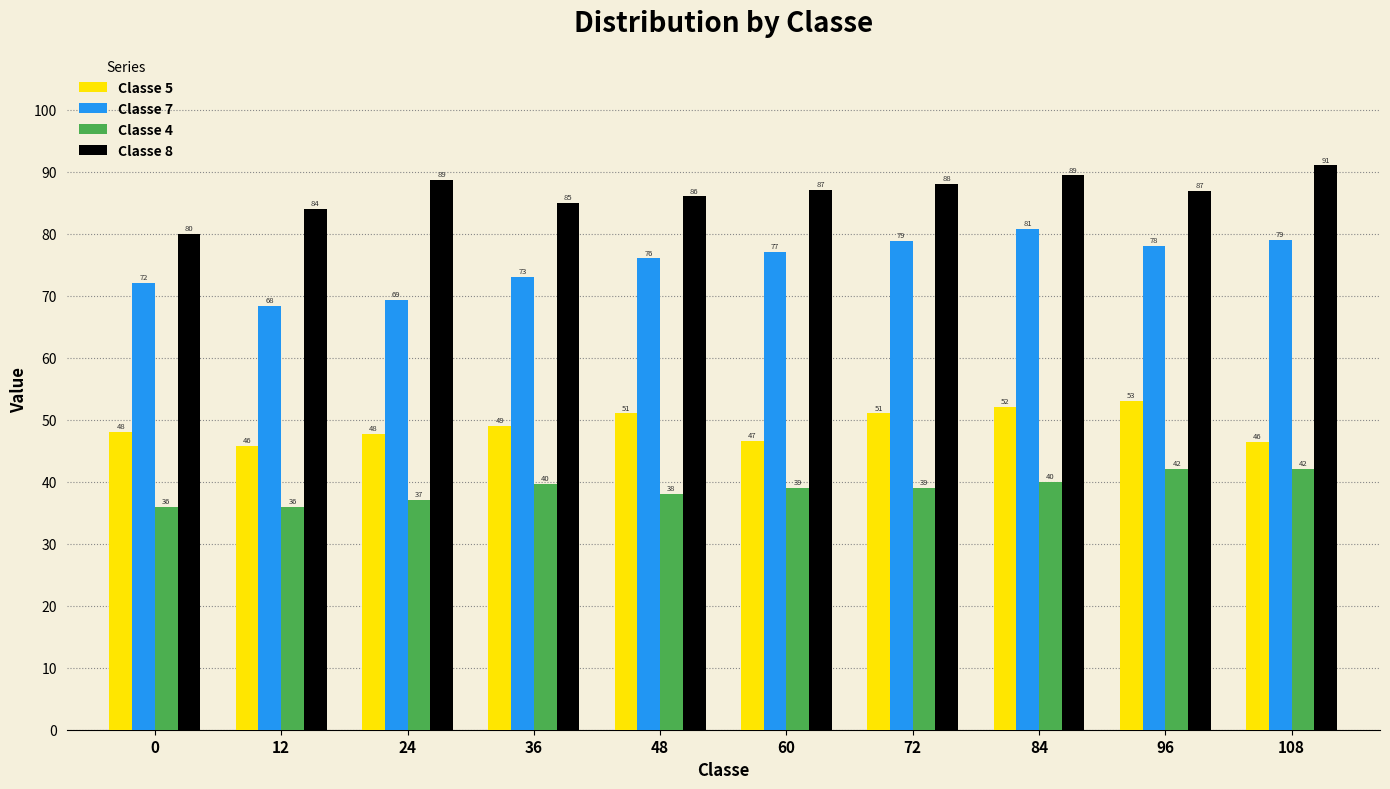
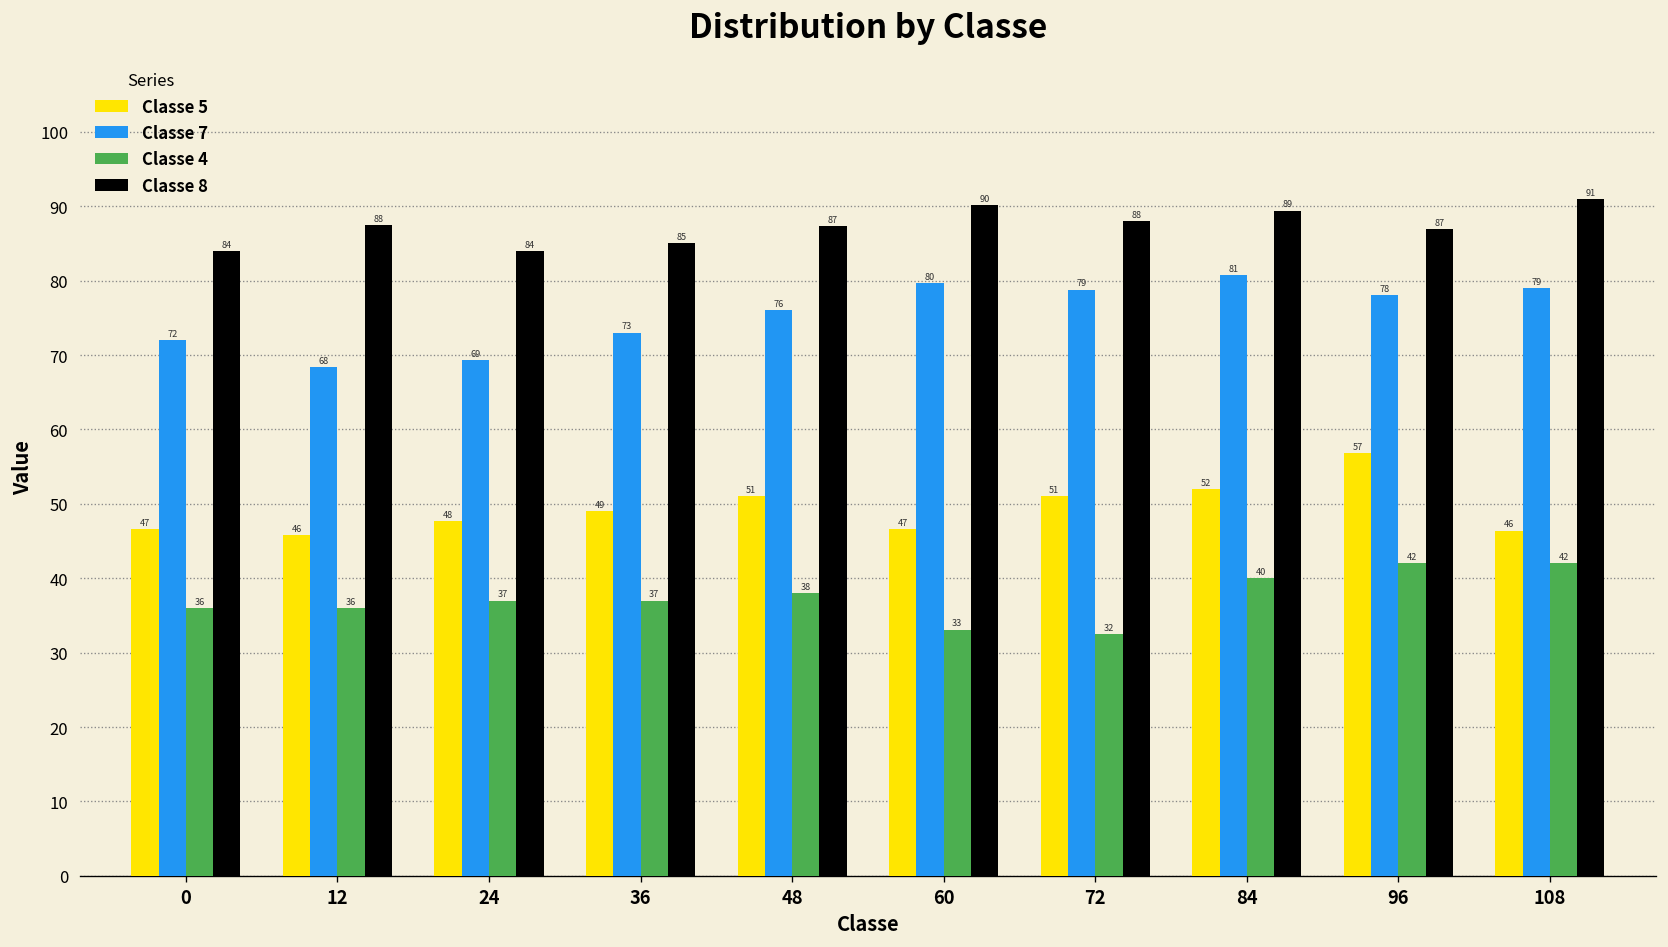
  {
    "Classe 5": {
-     "0": 48,
+     "0": 47,
      "12": 46,
      "24": 48,
      "36": 49,
      "48": 51,
      "60": 47,
      "72": 51,
      "84": 52,
-     "96": 53,
+     "96": 57,
      "108": 46
    },
    "Classe 7": {
      "0": 72,
      "12": 68,
      "24": 69,
      "36": 73,
      "48": 76,
-     "60": 77,
+     "60": 80,
      "72": 79,
      "84": 81,
      "96": 78,
      "108": 79
    },
    "Classe 4": {
      "0": 36,
      "12": 36,
      "24": 37,
-     "36": 40,
+     "36": 37,
      "48": 38,
-     "60": 39,
-     "72": 39,
+     "60": 33,
+     "72": 32,
      "84": 40,
      "96": 42,
      "108": 42
    },
    "Classe 8": {
-     "0": 80,
-     "12": 84,
-     "24": 89,
+     "0": 84,
+     "12": 88,
+     "24": 84,
      "36": 85,
-     "48": 86,
-     "60": 87,
+     "48": 87,
+     "60": 90,
      "72": 88,
      "84": 89,
      "96": 87,
      "108": 91
    }
  }
